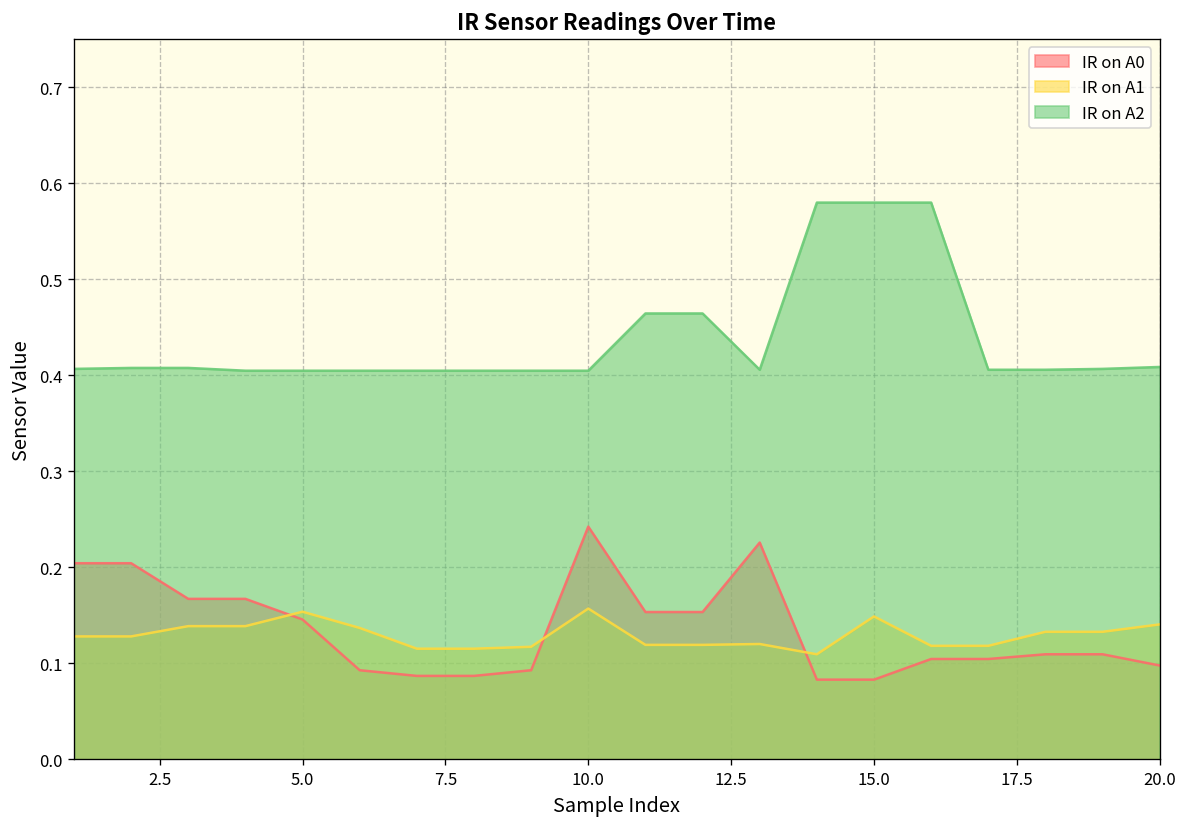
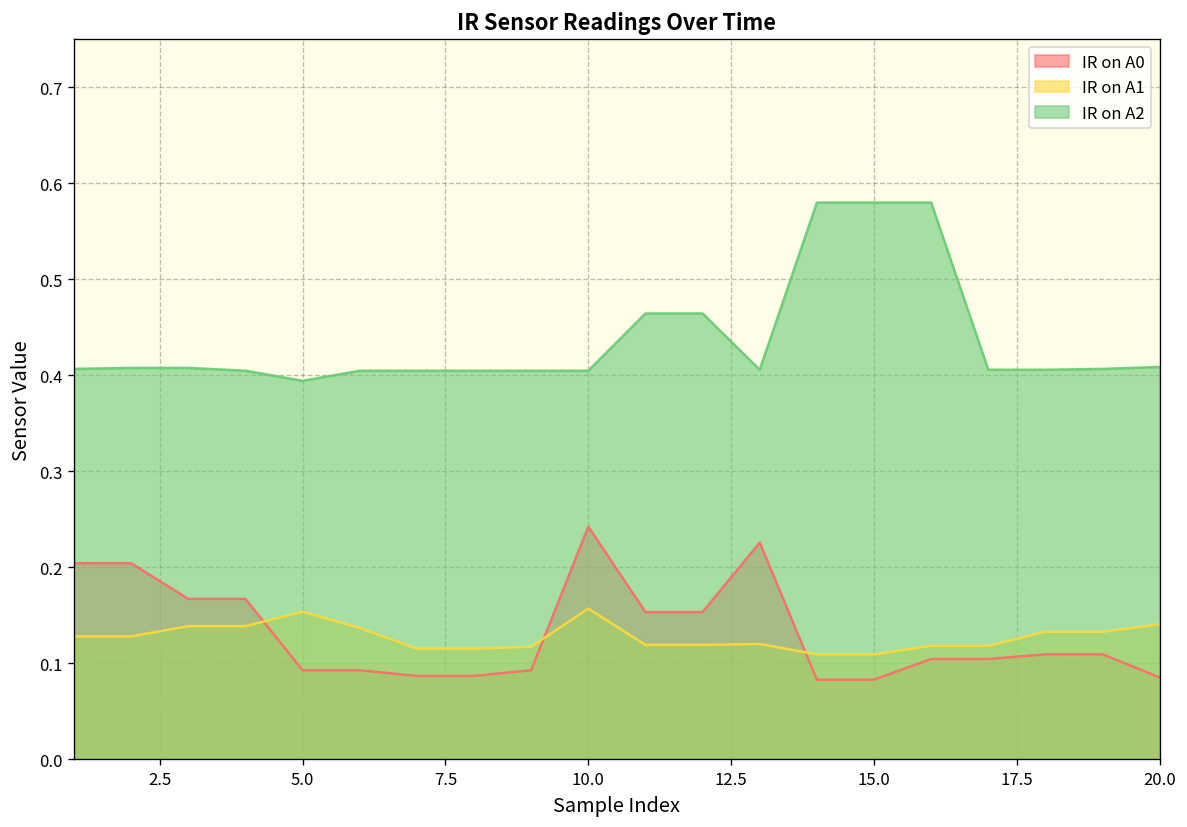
  {
    "IR on A0": {
-     "5.0": 0.15,
+     "5.0": 0.09,
      "10.0": 0.24,
      "15.0": 0.08,
-     "20.0": 0.10
+     "20.0": 0.09
    },
    "IR on A1": {
      "5.0": 0.15,
      "10.0": 0.16,
-     "15.0": 0.15,
+     "15.0": 0.11,
      "20.0": 0.14
    },
    "IR on A2": {
-     "5.0": 0.40,
+     "5.0": 0.39,
      "10.0": 0.40,
      "15.0": 0.58,
      "20.0": 0.41
    }
  }
